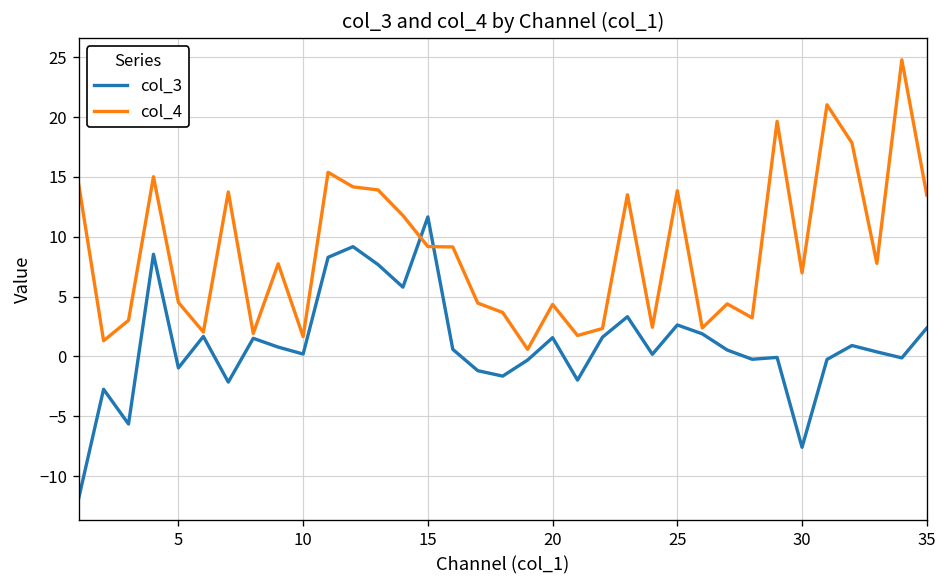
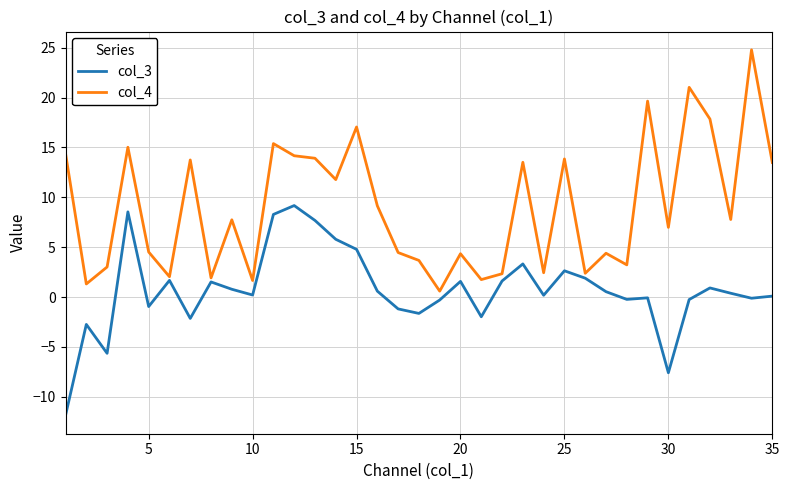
  {
    "col_3": {
      "5": -1,
      "10": 0,
-     "15": 12,
+     "15": 5,
      "20": 2,
      "25": 3,
      "30": -8,
-     "35": 2
+     "35": 0
    },
    "col_4": {
      "5": 5,
      "10": 2,
-     "15": 9,
+     "15": 17,
      "20": 4,
      "25": 14,
      "30": 7,
      "35": 13
    }
  }
